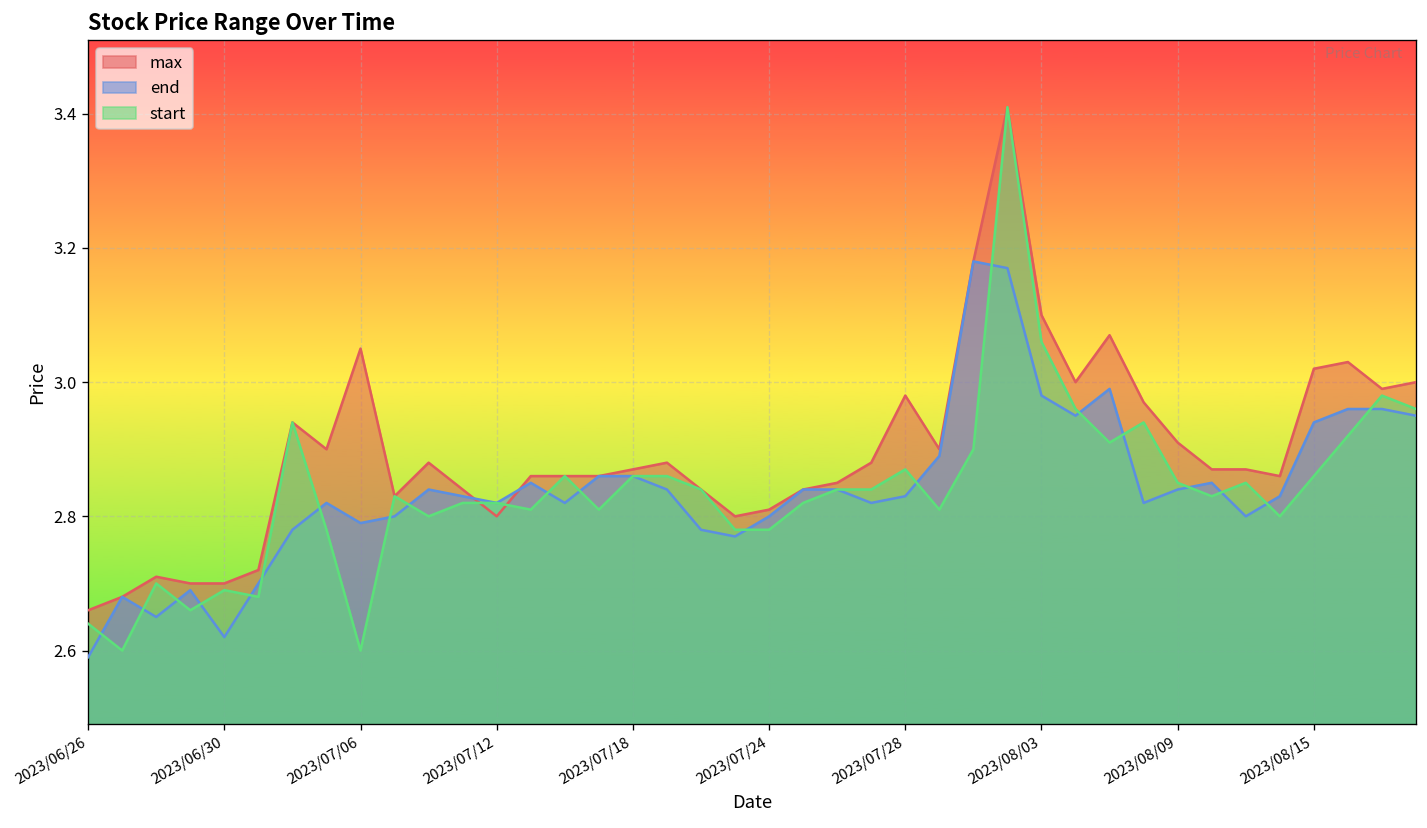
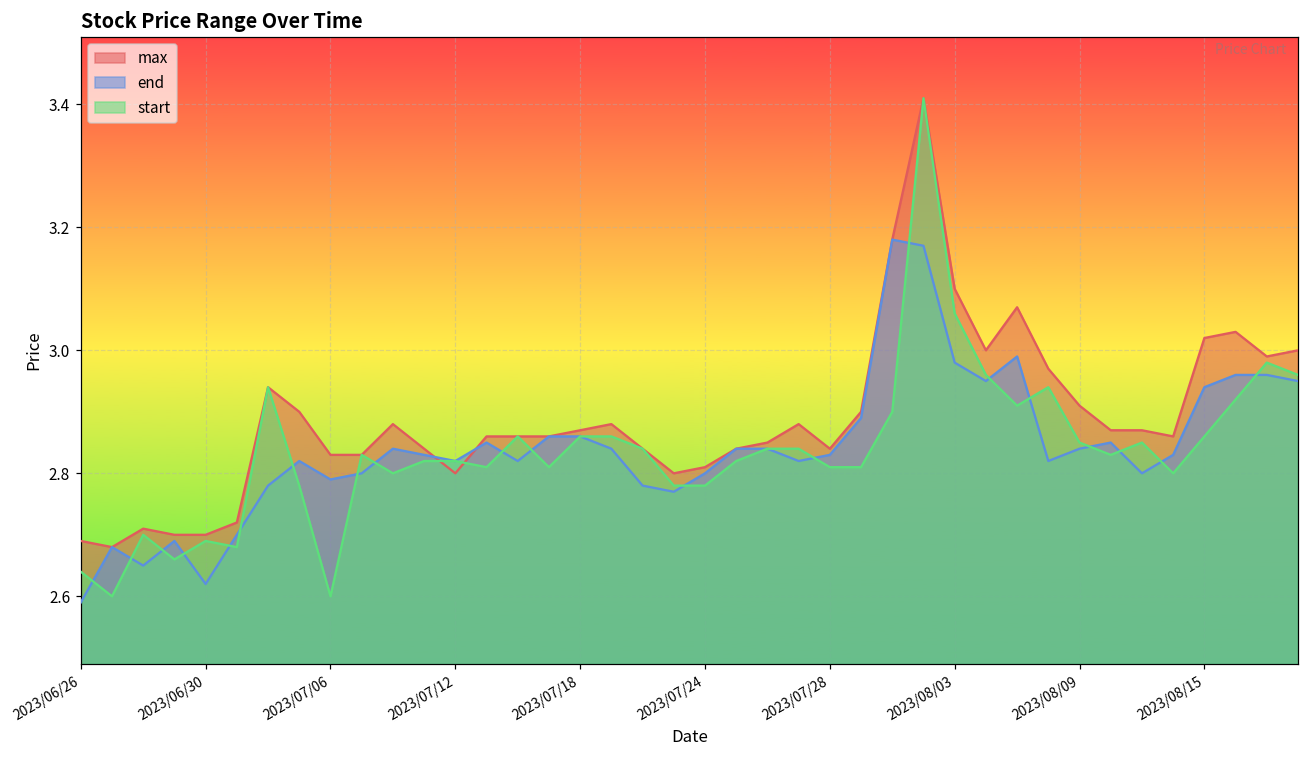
  {
    "max": {
-     "2023/06/26": 2.66,
+     "2023/06/26": 2.69,
      "2023/06/30": 2.70,
-     "2023/07/06": 3.05,
+     "2023/07/06": 2.83,
      "2023/07/12": 2.80,
      "2023/07/18": 2.87,
      "2023/07/24": 2.81,
-     "2023/07/28": 2.98,
+     "2023/07/28": 2.84,
      "2023/08/03": 3.10,
      "2023/08/09": 2.91,
      "2023/08/15": 3.02
    },
    "end": {
      "2023/06/26": 2.59,
      "2023/06/30": 2.62,
      "2023/07/06": 2.79,
      "2023/07/24": 2.80,
      "2023/07/28": 2.83,
      "2023/08/03": 2.98,
      "2023/08/09": 2.84,
      "2023/08/15": 2.94
    },
    "start": {
      "2023/06/26": 2.64,
      "2023/06/30": 2.69,
      "2023/07/06": 2.60,
      "2023/07/24": 2.78,
-     "2023/07/28": 2.87,
+     "2023/07/28": 2.81,
      "2023/08/03": 3.06,
      "2023/08/09": 2.85,
      "2023/08/15": 2.86
    }
  }
